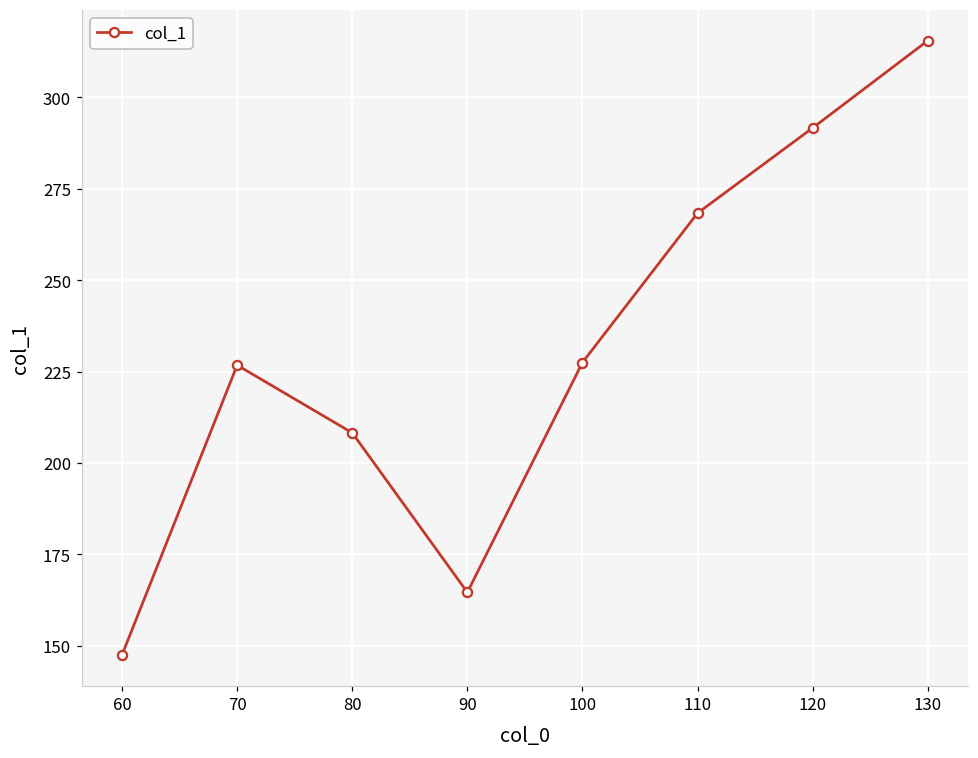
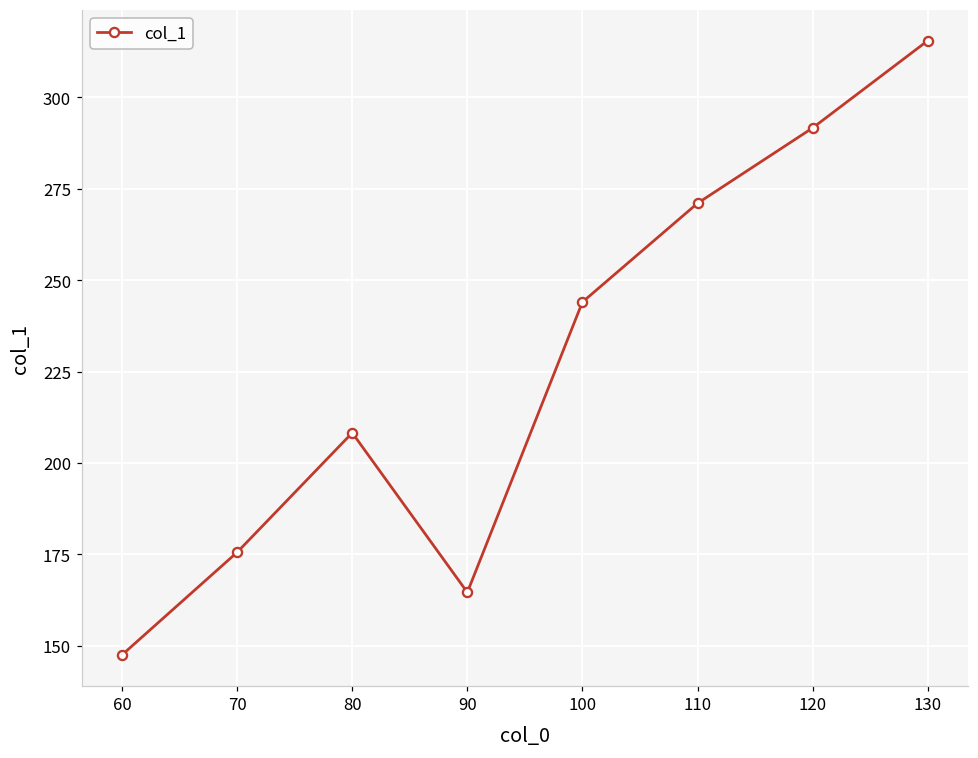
  {
    "60": 147,
-   "70": 227,
+   "70": 176,
    "80": 208,
    "90": 165,
-   "100": 227,
-   "110": 268,
+   "100": 244,
+   "110": 271,
    "120": 292,
    "130": 316
  }
